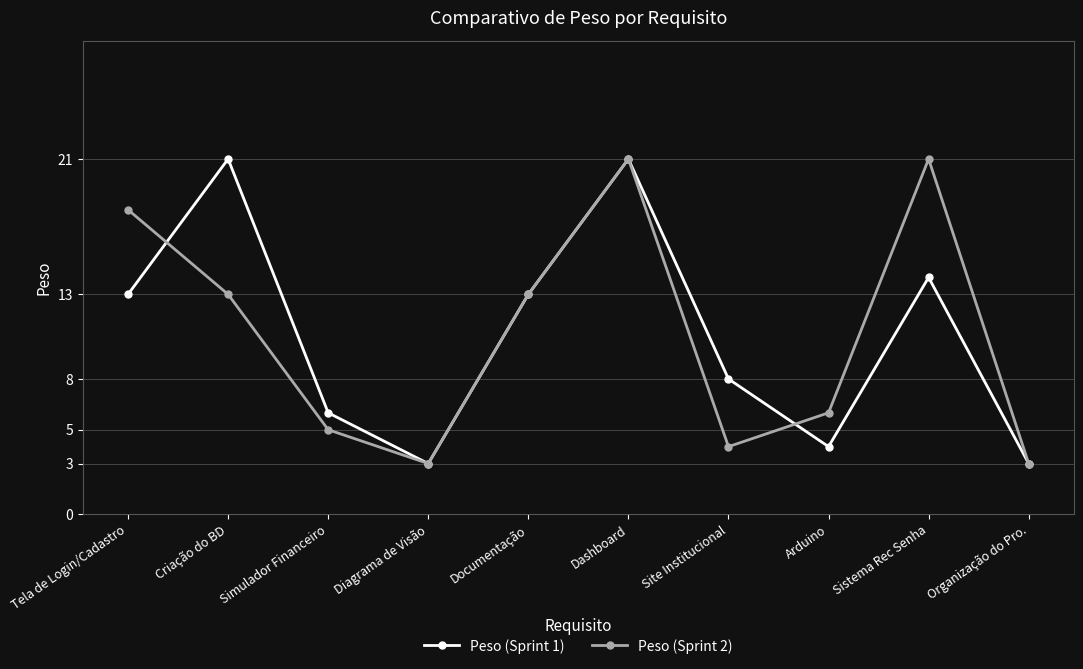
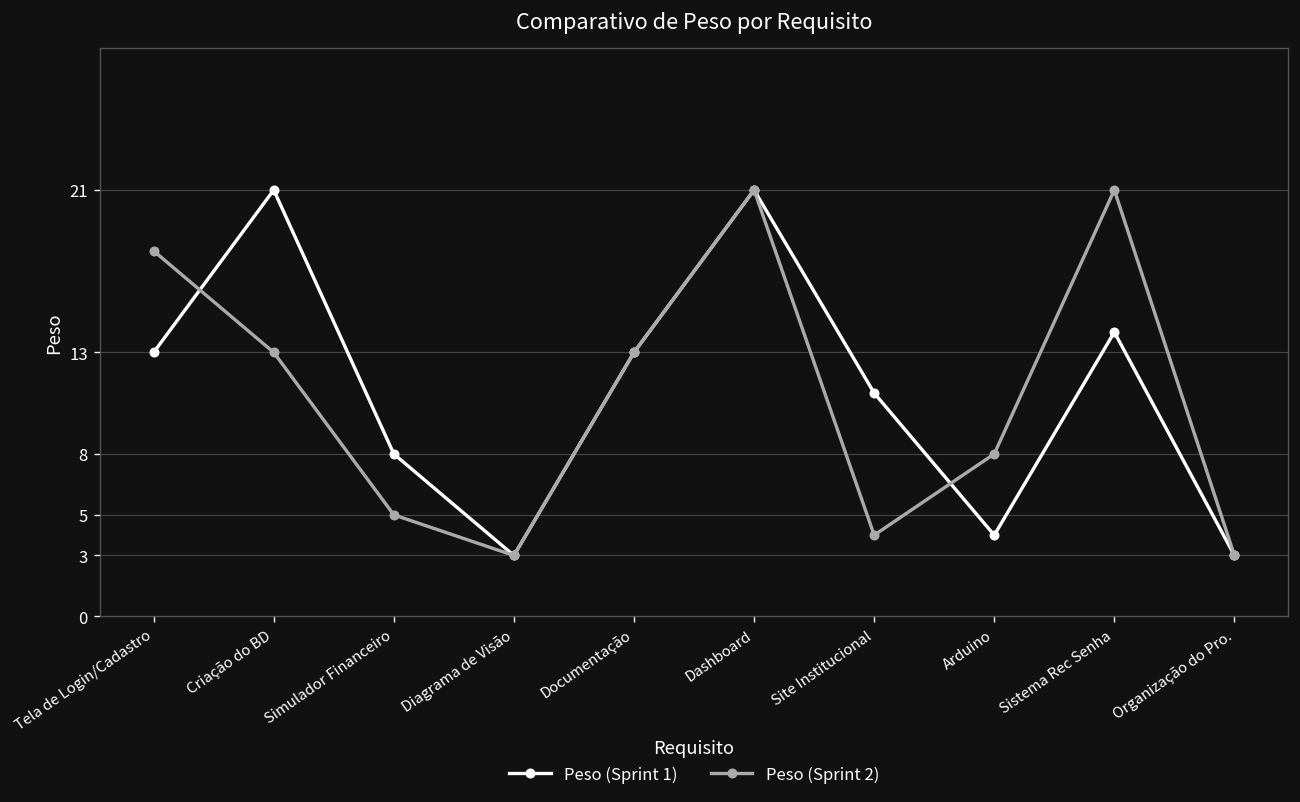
  {
    "Peso (Sprint 1)": {
      "Tela de Login/Cadastro": 13,
      "Criação do BD": 21,
-     "Simulador Financeiro": 6,
-     "Site Institucional": 8,
+     "Simulador Financeiro": 8,
+     "Site Institucional": 11,
      "Arduino": 4,
      "Sistema Rec Senha": 14
    },
    "Peso (Sprint 2)": {
      "Tela de Login/Cadastro": 18,
      "Criação do BD": 13,
      "Simulador Financeiro": 5,
      "Site Institucional": 4,
-     "Arduino": 6,
+     "Arduino": 8,
      "Sistema Rec Senha": 21
    }
  }
